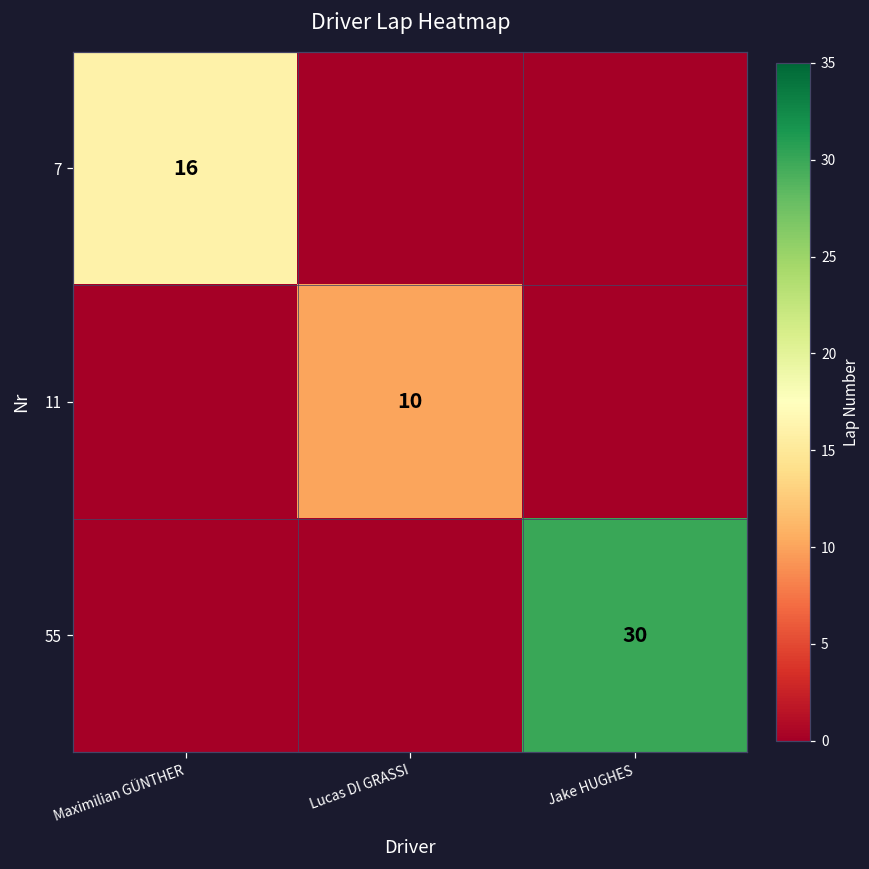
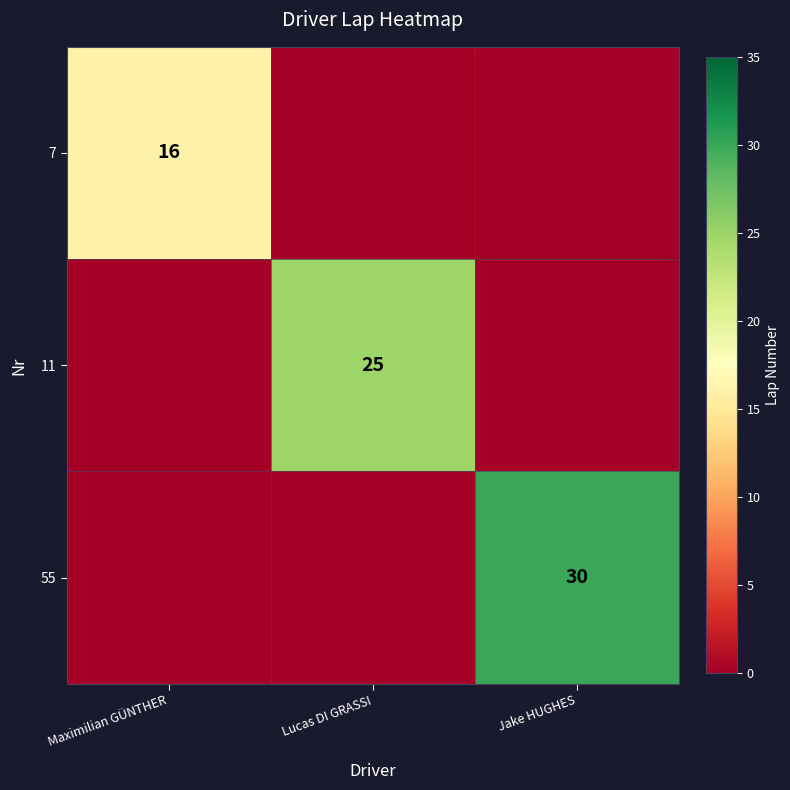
  {
    "7": {
      "Maximilian GÜNTHER": 16
    },
    "11": {
-     "Lucas DI GRASSI": 10
+     "Lucas DI GRASSI": 25
    },
    "55": {
      "Jake HUGHES": 30
    }
  }
